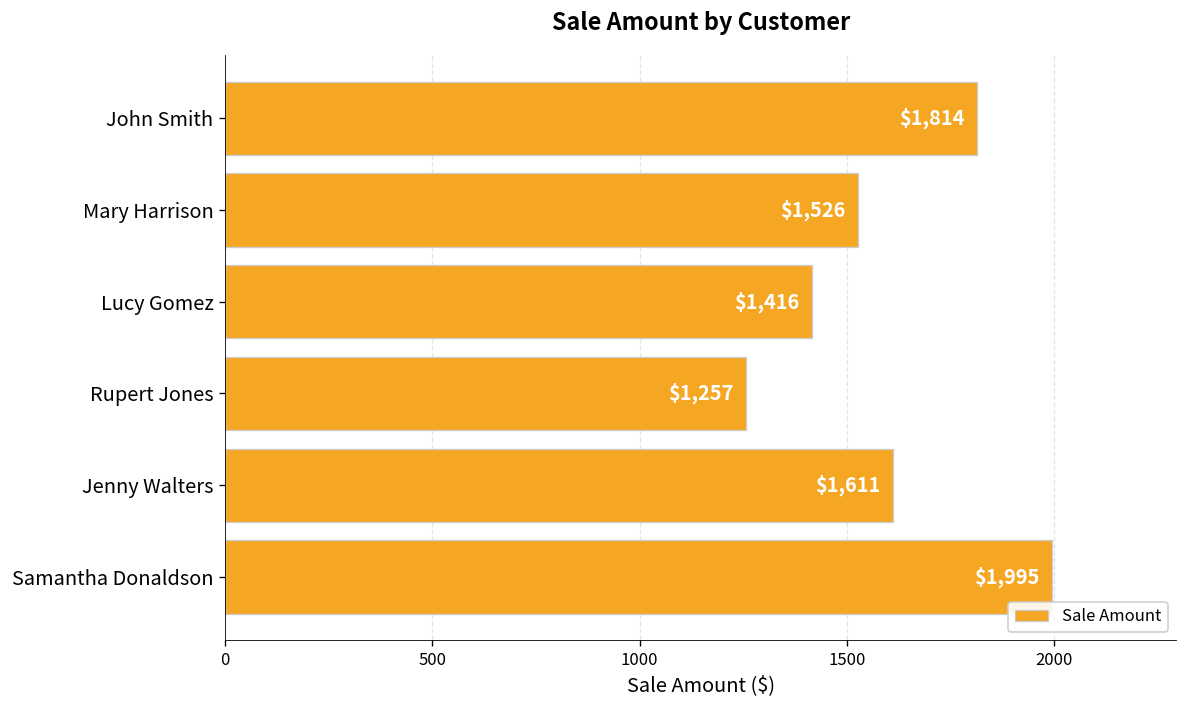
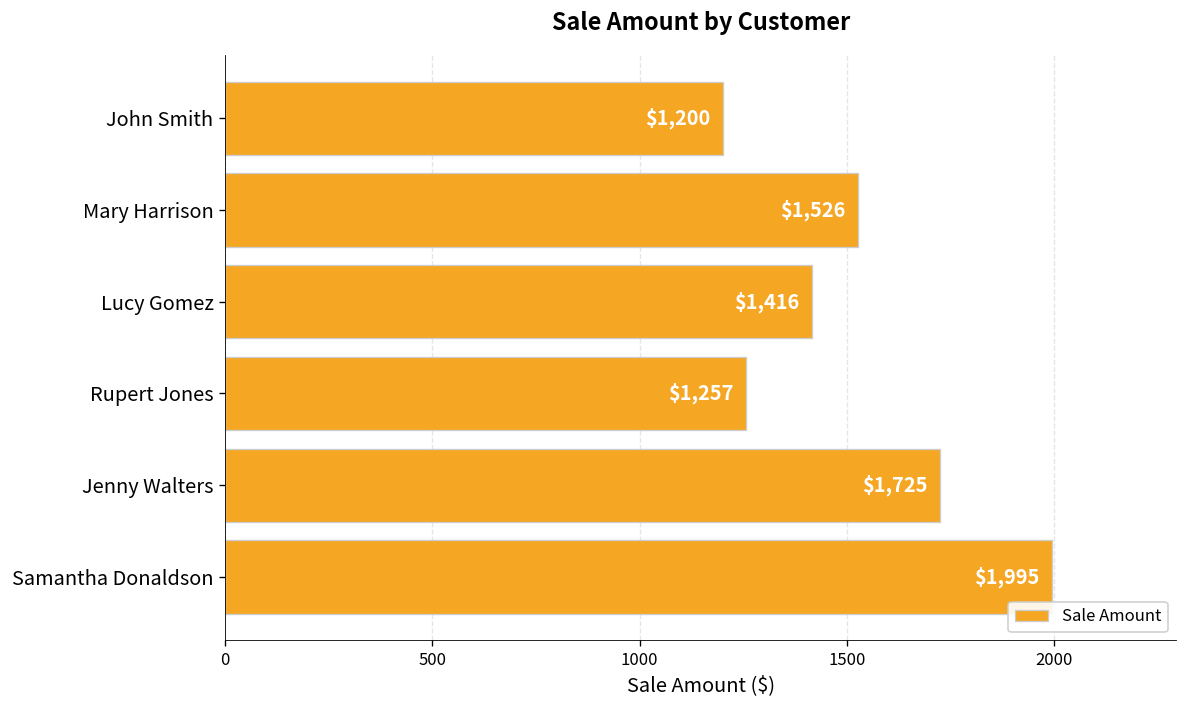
  {
-   "John Smith": "$1,814",
+   "John Smith": "$1,200",
    "Mary Harrison": "$1,526",
    "Lucy Gomez": "$1,416",
    "Rupert Jones": "$1,257",
-   "Jenny Walters": "$1,611",
+   "Jenny Walters": "$1,725",
    "Samantha Donaldson": "$1,995"
  }
